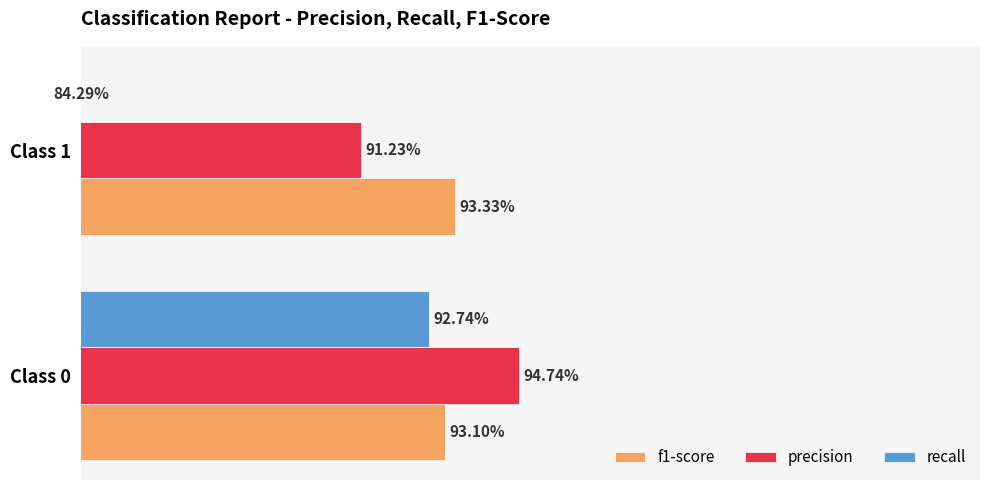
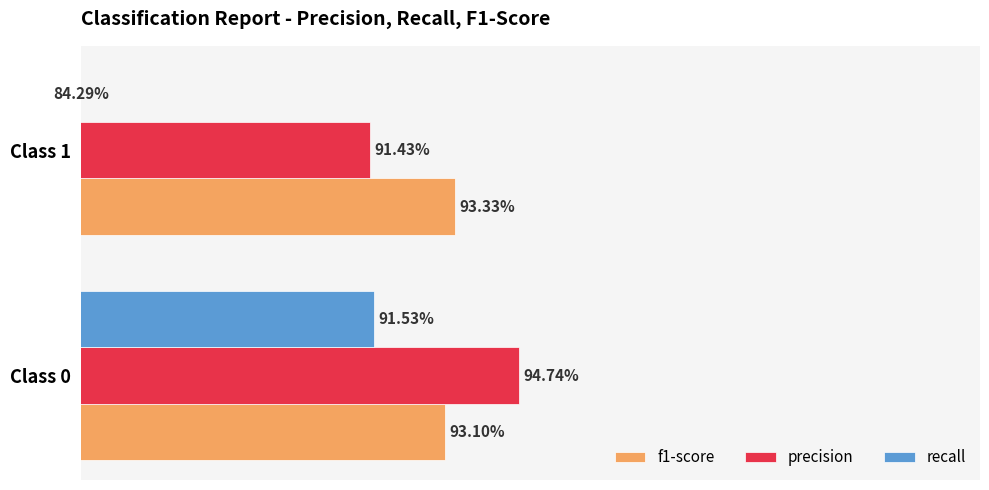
  {
    "f1-score": {
      "Class 1": "93.33%",
      "Class 0": "93.10%"
    },
    "precision": {
-     "Class 1": "91.23%",
+     "Class 1": "91.43%",
      "Class 0": "94.74%"
    },
    "recall": {
-     "Class 0": "92.74%"
+     "Class 0": "91.53%"
    }
  }
